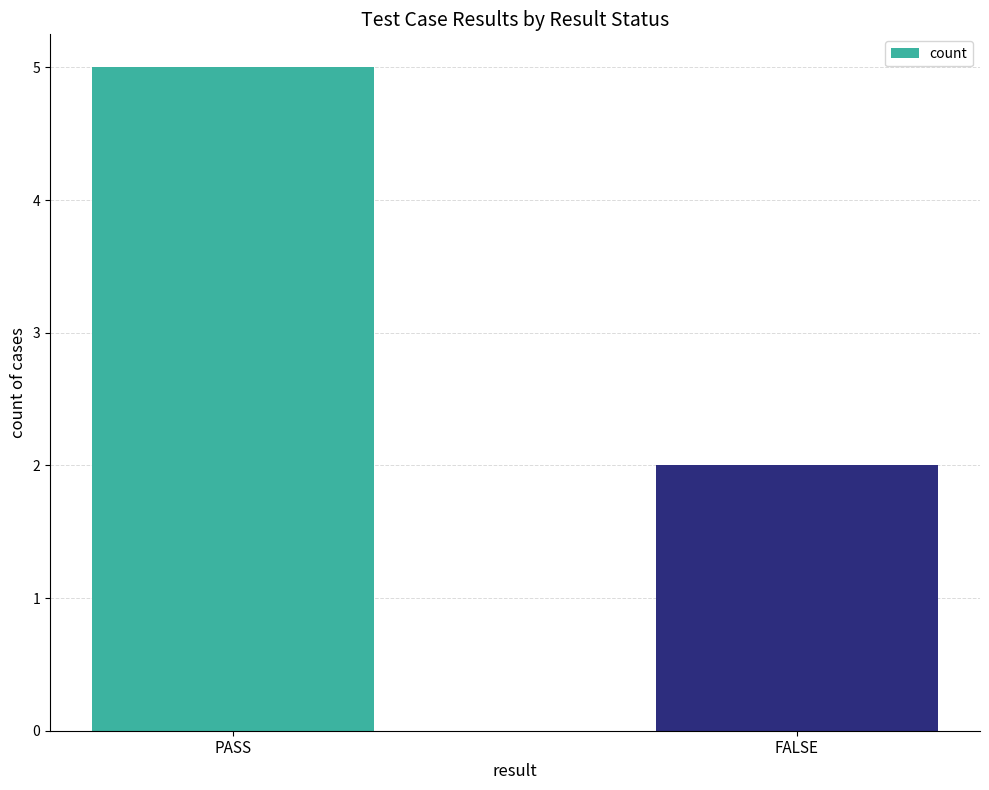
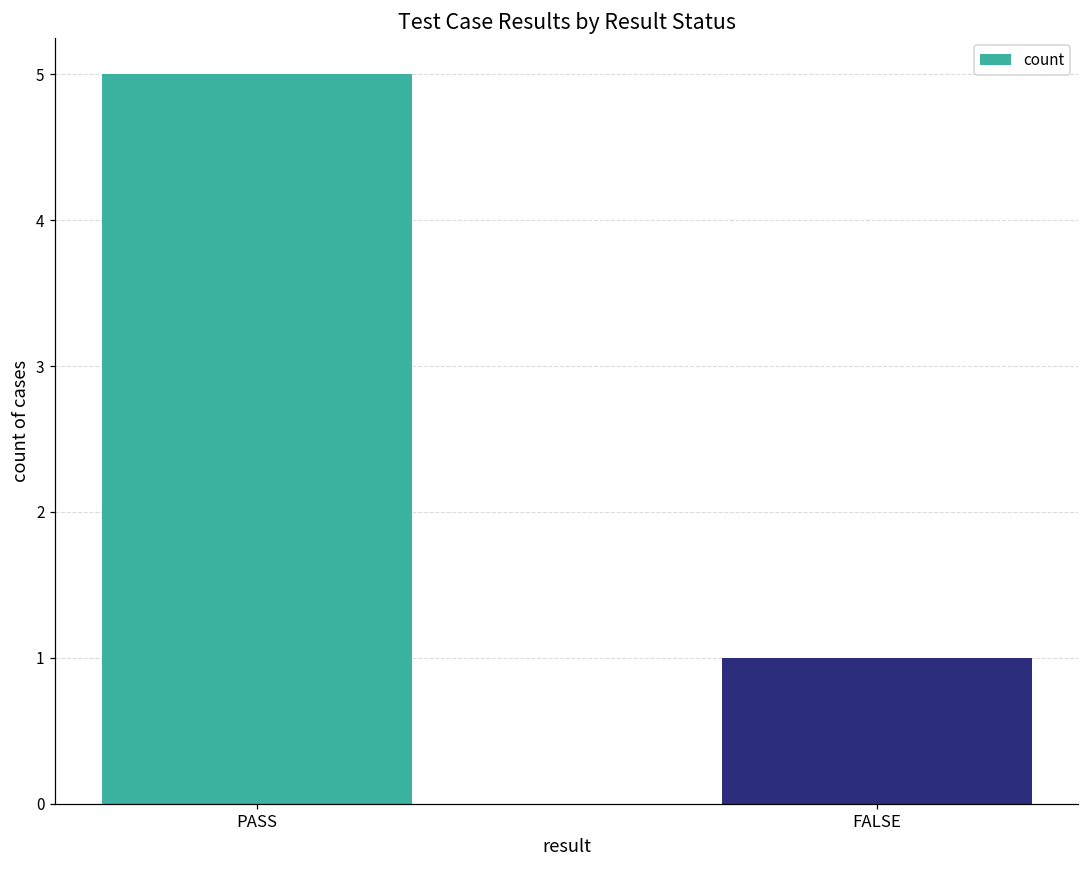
  {
    "PASS": 5,
-   "FALSE": 2
+   "FALSE": 1
  }
